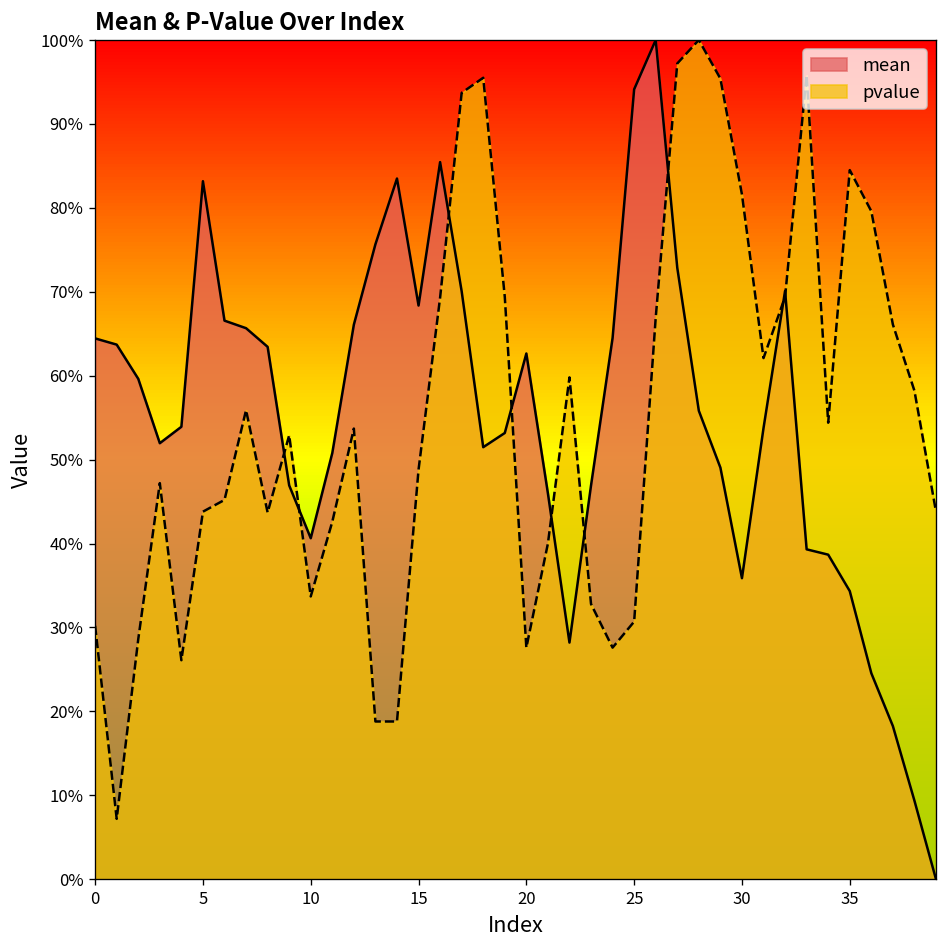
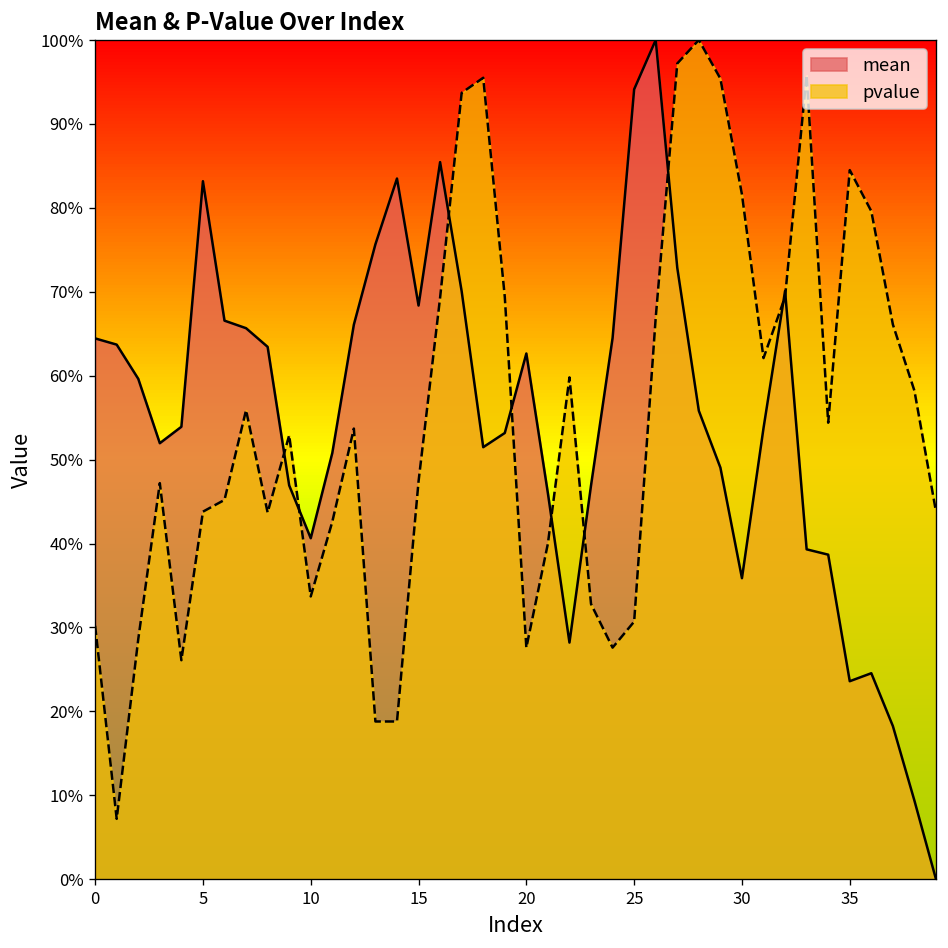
  {
    "mean": {
      "0": "64%",
      "5": "83%",
      "10": "41%",
      "15": "68%",
      "20": "63%",
      "25": "94%",
      "30": "36%",
-     "35": "34%"
+     "35": "24%"
    },
    "pvalue": {
      "0": "30%",
      "5": "44%",
      "10": "34%",
-     "15": "49%",
+     "15": "47%",
      "20": "28%",
      "25": "31%",
      "30": "82%",
      "35": "85%"
    }
  }
